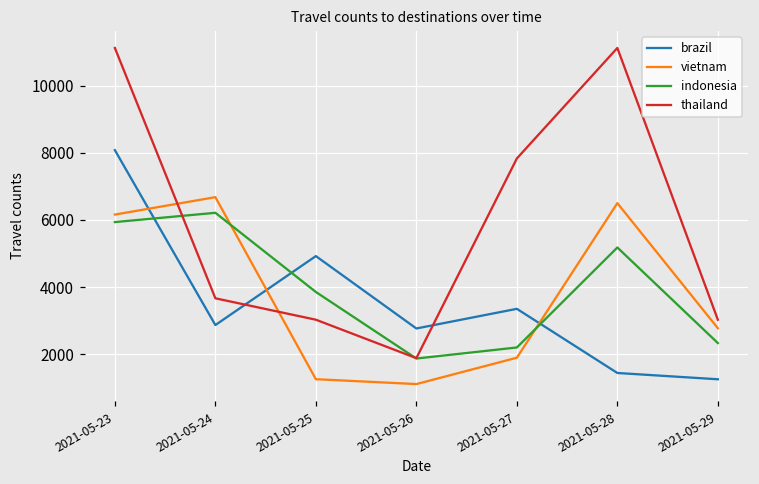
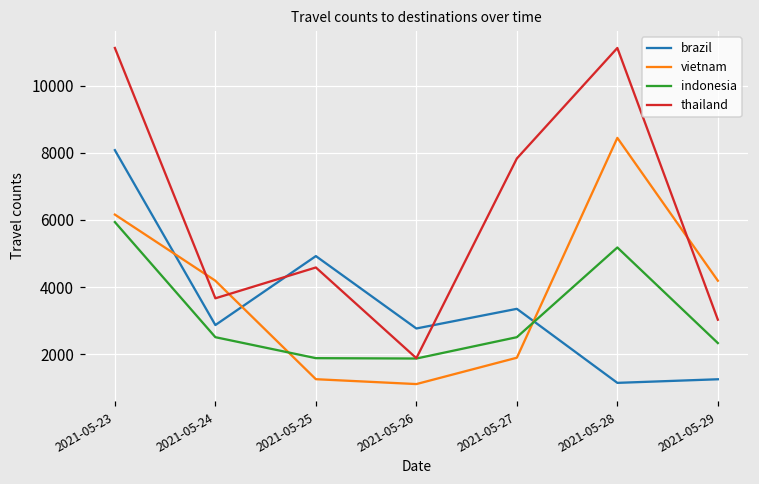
  {
    "brazil": {
      "2021-05-23": 8100,
      "2021-05-24": 2900,
      "2021-05-25": 4900,
      "2021-05-26": 2800,
      "2021-05-27": 3400,
-     "2021-05-28": 1400,
+     "2021-05-28": 1200,
      "2021-05-29": 1300
    },
    "vietnam": {
      "2021-05-23": 6200,
-     "2021-05-24": 6700,
+     "2021-05-24": 4200,
      "2021-05-25": 1300,
      "2021-05-26": 1100,
      "2021-05-27": 1900,
-     "2021-05-28": 6500,
-     "2021-05-29": 2800
+     "2021-05-28": 8400,
+     "2021-05-29": 4200
    },
    "indonesia": {
      "2021-05-23": 5900,
-     "2021-05-24": 6200,
-     "2021-05-25": 3900,
-     "2021-05-27": 2200,
+     "2021-05-24": 2500,
+     "2021-05-25": 1900,
+     "2021-05-27": 2500,
      "2021-05-28": 5200,
      "2021-05-29": 2300
    },
    "thailand": {
      "2021-05-23": 11100,
      "2021-05-24": 3700,
-     "2021-05-25": 3000,
+     "2021-05-25": 4600,
      "2021-05-27": 7800,
      "2021-05-28": 11100,
      "2021-05-29": 3000
    }
  }
